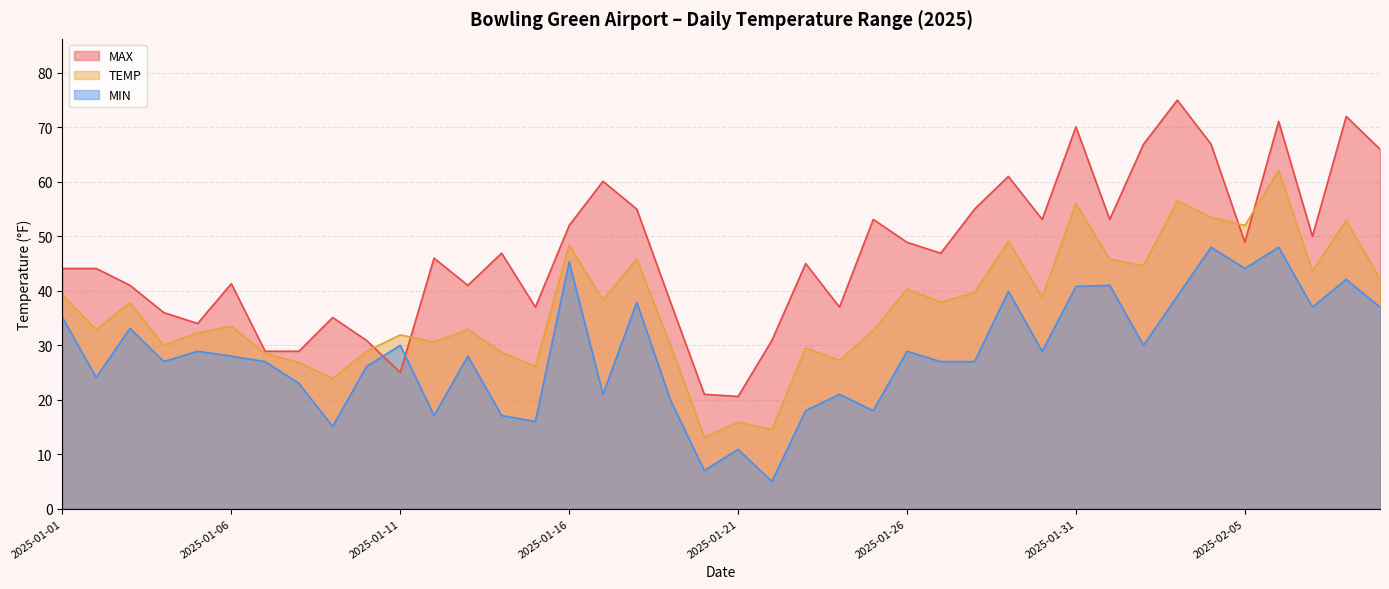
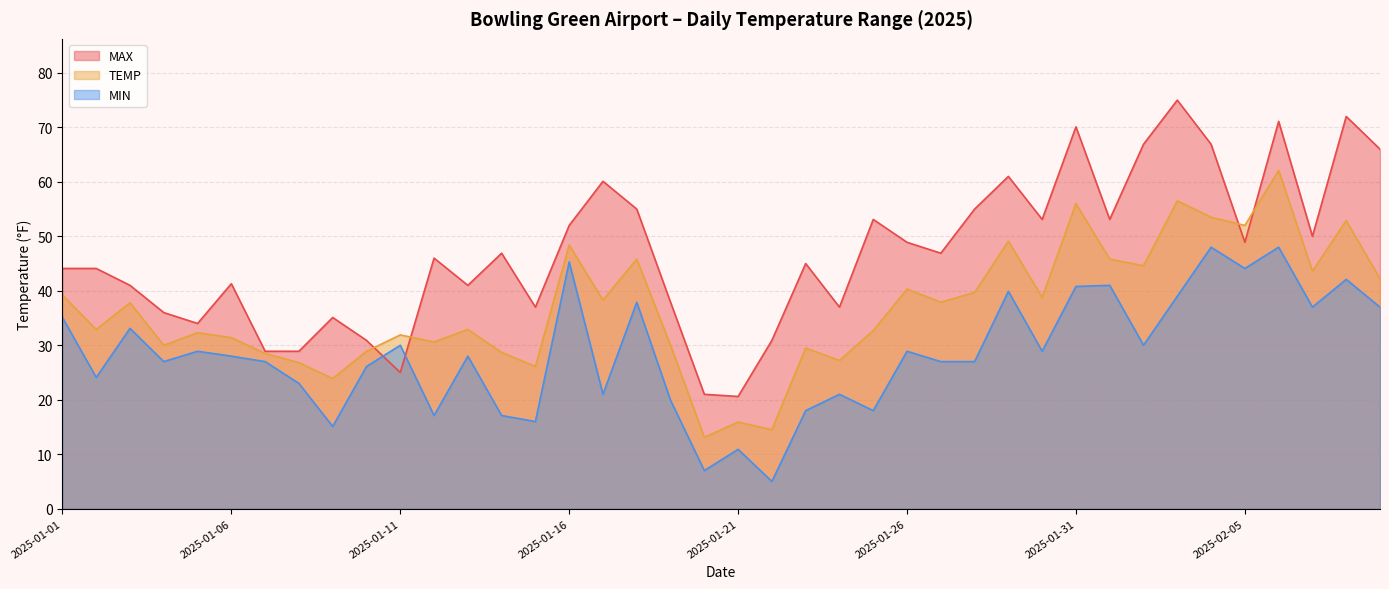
  {
    "MAX": {
      "2025-01-01": 44,
      "2025-01-06": 41,
      "2025-01-11": 25,
      "2025-01-16": 52,
      "2025-01-21": 21,
      "2025-01-26": 49,
      "2025-01-31": 70,
      "2025-02-05": 49
    },
    "TEMP": {
      "2025-01-01": 39,
-     "2025-01-06": 34,
+     "2025-01-06": 31,
      "2025-01-11": 32,
      "2025-01-16": 48,
      "2025-01-21": 16,
      "2025-01-26": 40,
      "2025-01-31": 56,
      "2025-02-05": 52
    },
    "MIN": {
      "2025-01-01": 35,
      "2025-01-06": 28,
      "2025-01-11": 30,
      "2025-01-16": 45,
      "2025-01-21": 11,
      "2025-01-26": 29,
      "2025-01-31": 41,
      "2025-02-05": 44
    }
  }
